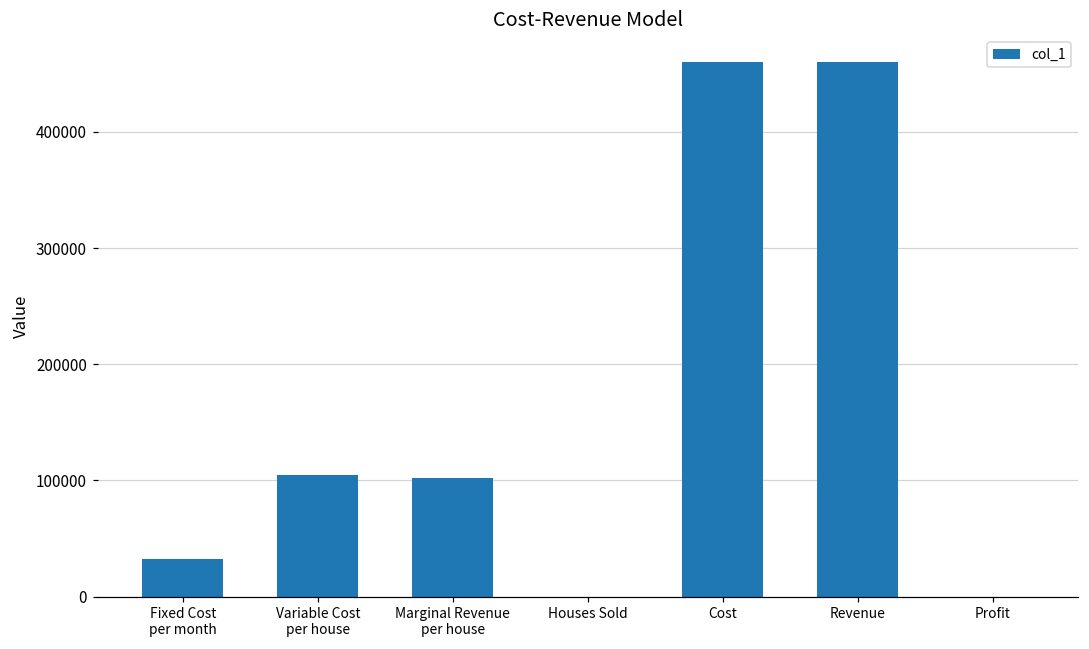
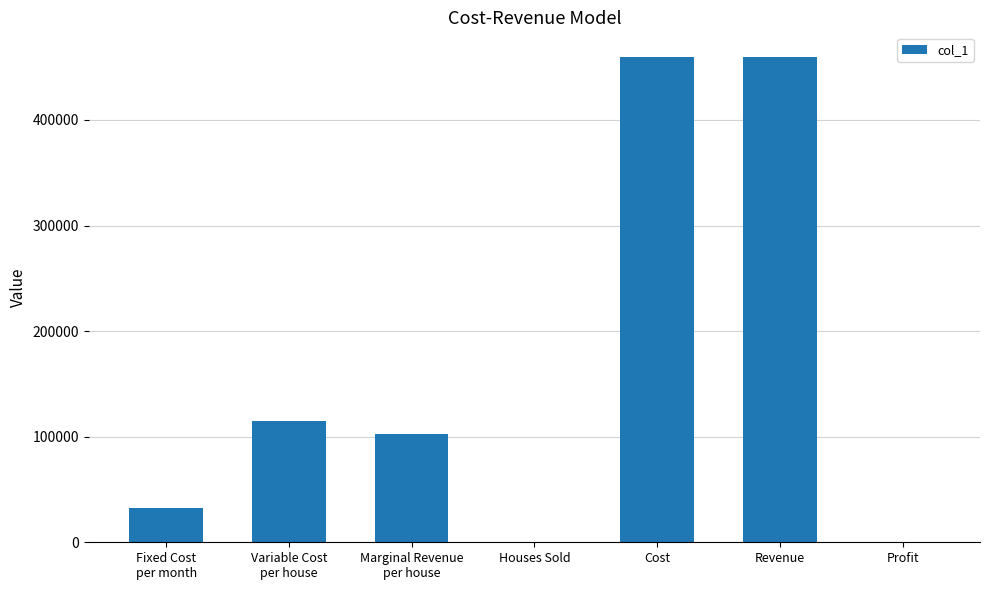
  {
    "Fixed Cost per month": 32000,
-   "Variable Cost per house": 105000,
+   "Variable Cost per house": 115000,
    "Marginal Revenue per house": 102000,
    "Cost": 460000,
    "Revenue": 460000,
    "Profit": 0
  }
